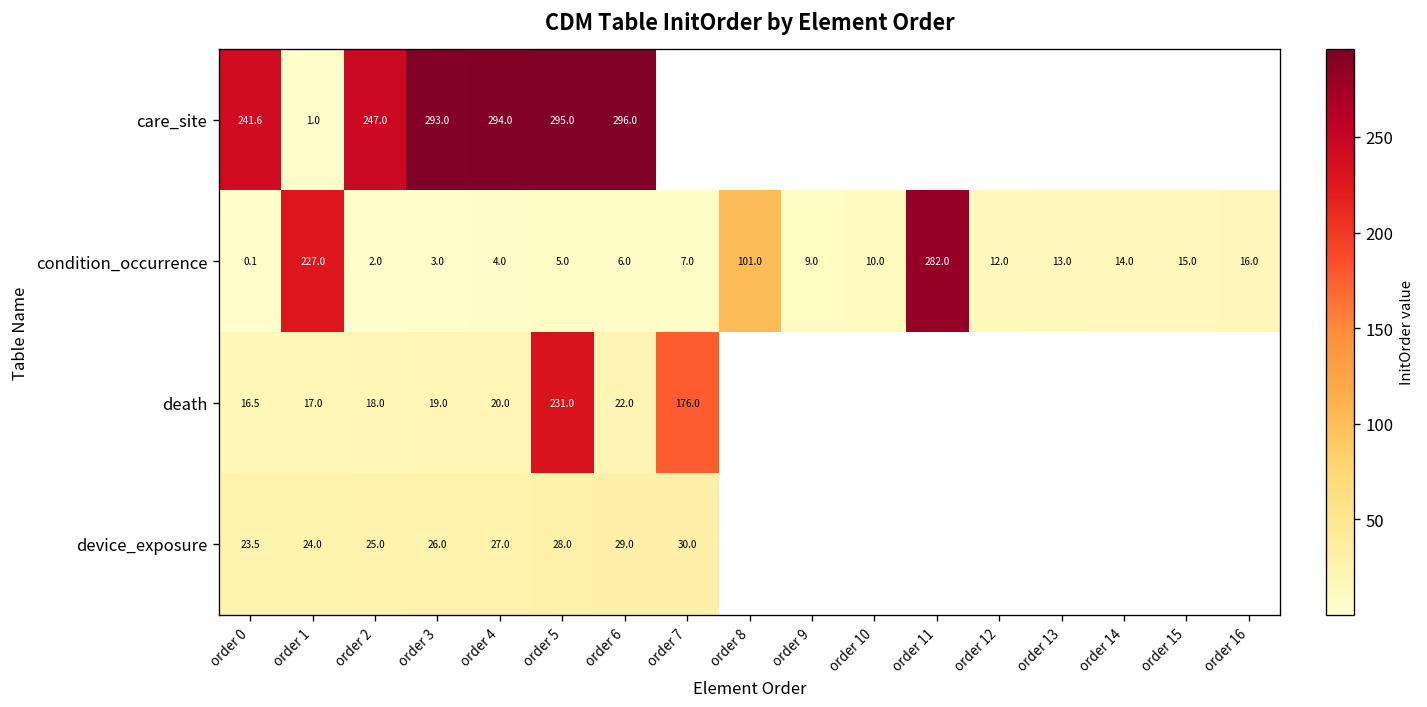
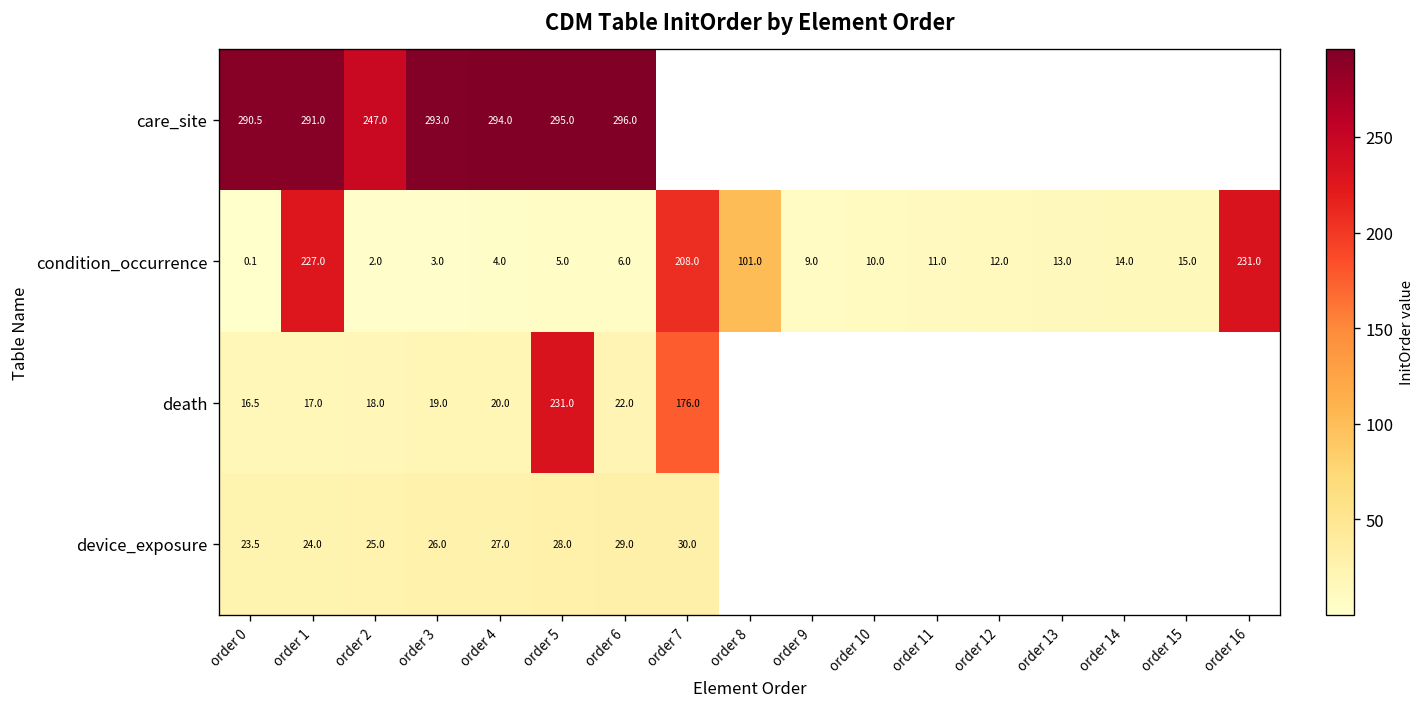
  {
    "care_site": {
-     "order 0": 241.6,
-     "order 1": 1.0,
+     "order 0": 290.5,
+     "order 1": 291.0,
      "order 2": 247.0,
      "order 3": 293.0,
      "order 4": 294.0,
      "order 5": 295.0,
      "order 6": 296.0
    },
    "condition_occurrence": {
      "order 0": 0.1,
      "order 1": 227.0,
      "order 2": 2.0,
      "order 3": 3.0,
      "order 4": 4.0,
      "order 5": 5.0,
      "order 6": 6.0,
-     "order 7": 7.0,
+     "order 7": 208.0,
      "order 8": 101.0,
      "order 9": 9.0,
      "order 10": 10.0,
-     "order 11": 282.0,
+     "order 11": 11.0,
      "order 12": 12.0,
      "order 13": 13.0,
      "order 14": 14.0,
      "order 15": 15.0,
-     "order 16": 16.0
+     "order 16": 231.0
    },
    "death": {
      "order 0": 16.5,
      "order 1": 17.0,
      "order 2": 18.0,
      "order 3": 19.0,
      "order 4": 20.0,
      "order 5": 231.0,
      "order 6": 22.0,
      "order 7": 176.0
    },
    "device_exposure": {
      "order 0": 23.5,
      "order 1": 24.0,
      "order 2": 25.0,
      "order 3": 26.0,
      "order 4": 27.0,
      "order 5": 28.0,
      "order 6": 29.0,
      "order 7": 30.0
    }
  }
